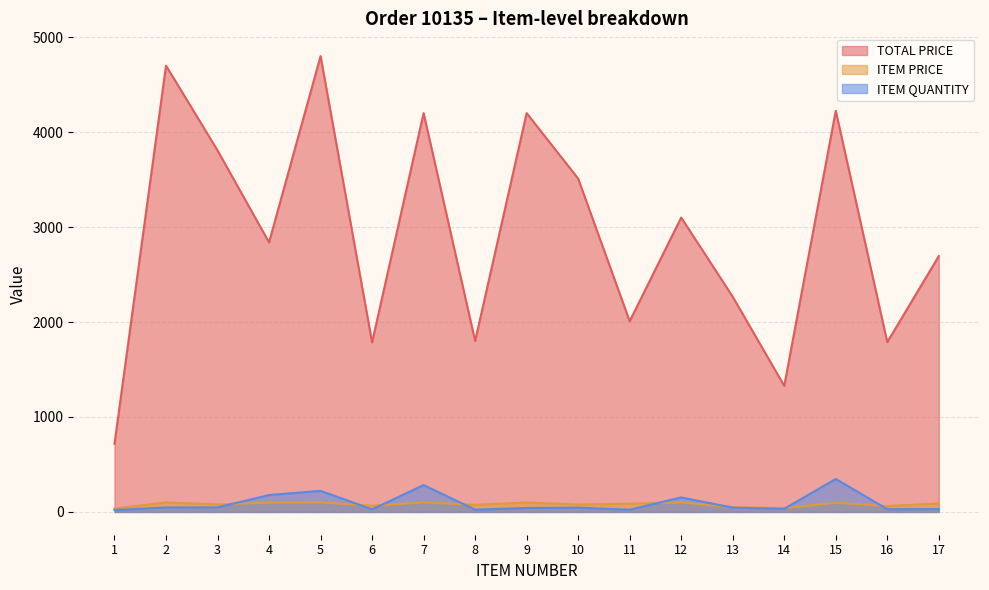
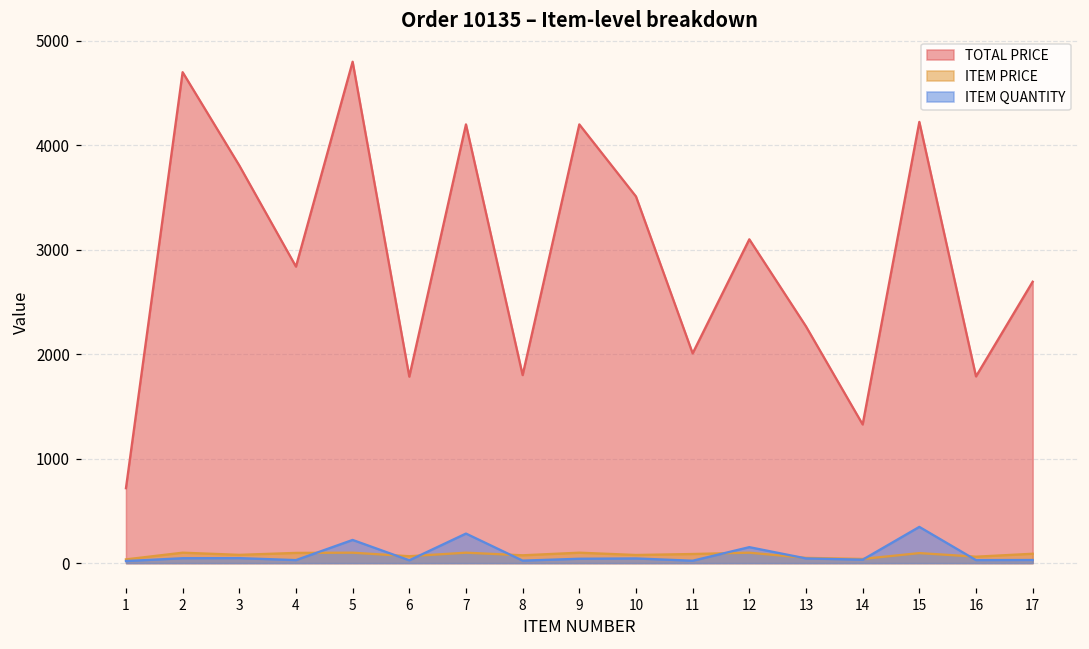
  {
    "ITEM QUANTITY": {
      "2": 0,
      "3": 0,
-     "4": 200,
+     "4": 0,
      "5": 200,
      "6": 0,
      "7": 300,
      "8": 0,
      "9": 0,
      "10": 0,
      "11": 0,
      "12": 200,
      "15": 300,
      "16": 0,
      "17": 0
    }
  }
